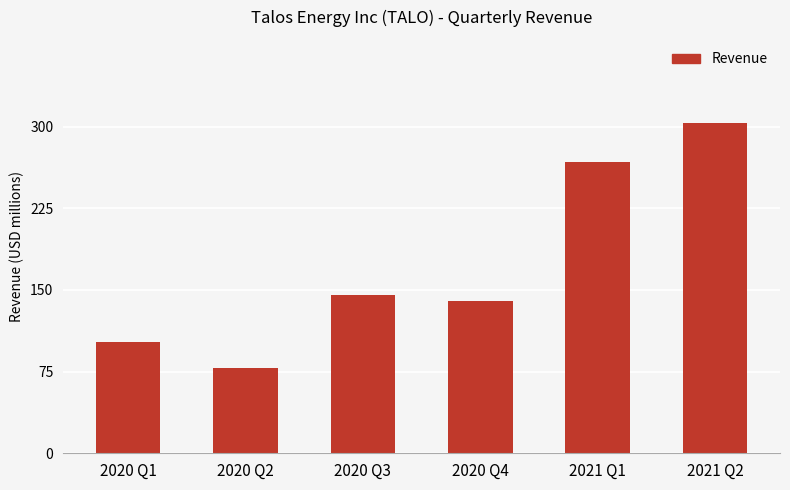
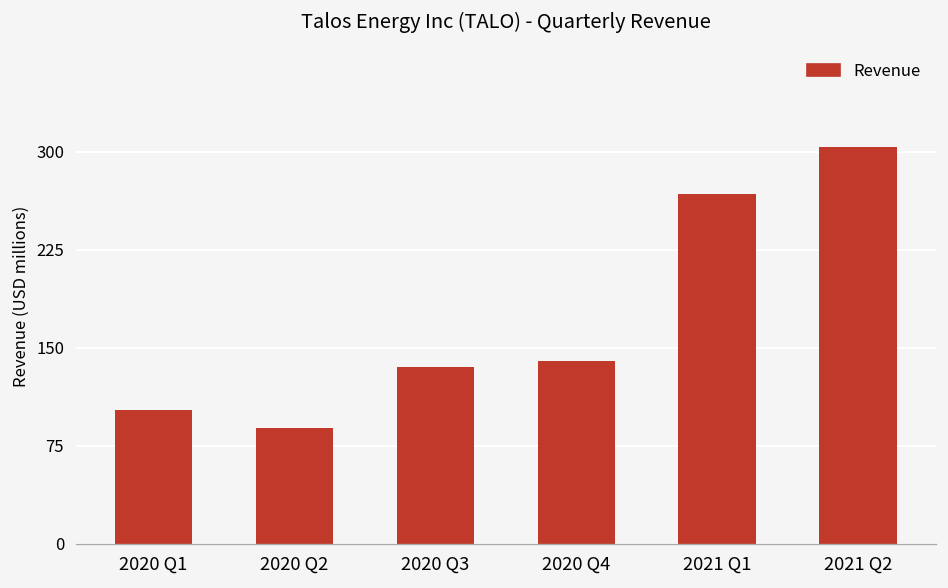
  {
    "2020 Q1": 102,
-   "2020 Q2": 78,
-   "2020 Q3": 146,
+   "2020 Q2": 89,
+   "2020 Q3": 135,
    "2020 Q4": 140,
    "2021 Q1": 268,
    "2021 Q2": 304
  }
